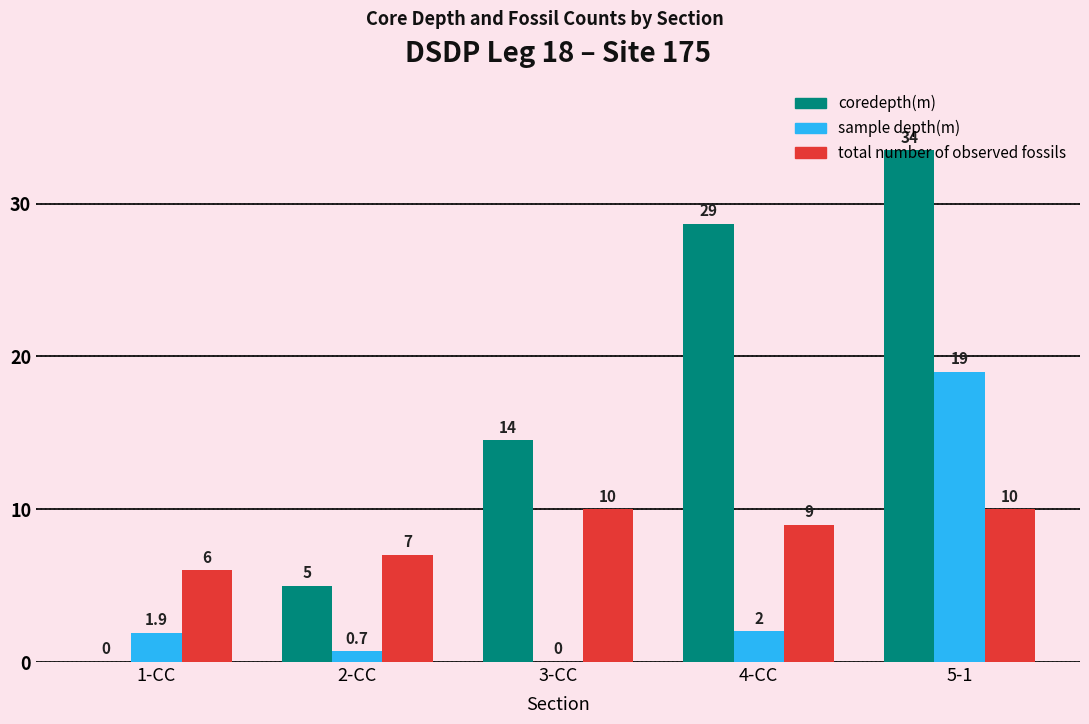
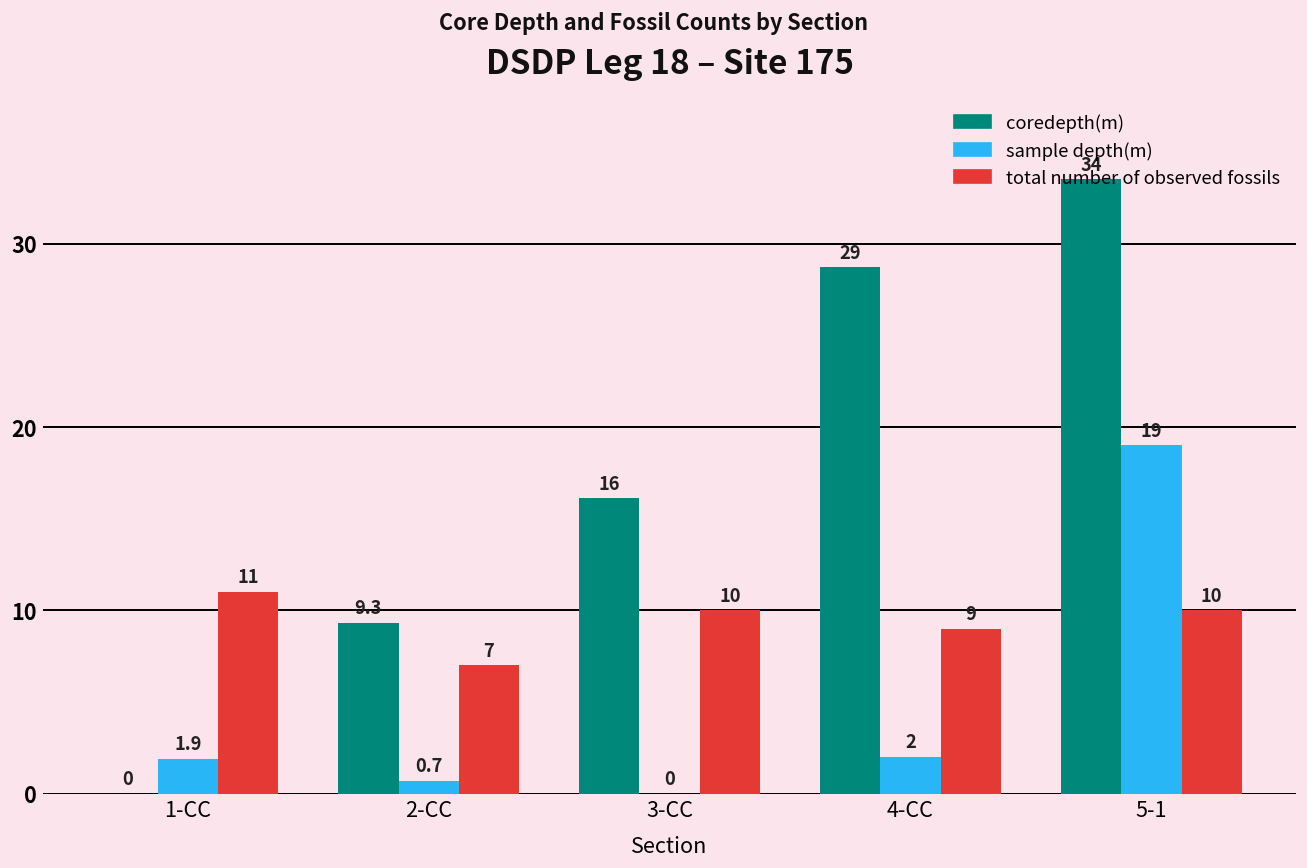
  {
    "coredepth(m)": {
      "1-CC": 0,
-     "2-CC": 5,
-     "3-CC": 14,
+     "2-CC": 9.3,
+     "3-CC": 16,
      "4-CC": 29,
      "5-1": 34
    },
    "sample depth(m)": {
      "1-CC": 1.9,
      "2-CC": 0.7,
      "3-CC": 0,
      "4-CC": 2,
      "5-1": 19
    },
    "total number of observed fossils": {
-     "1-CC": 6,
+     "1-CC": 11,
      "2-CC": 7,
      "3-CC": 10,
      "4-CC": 9,
      "5-1": 10
    }
  }
